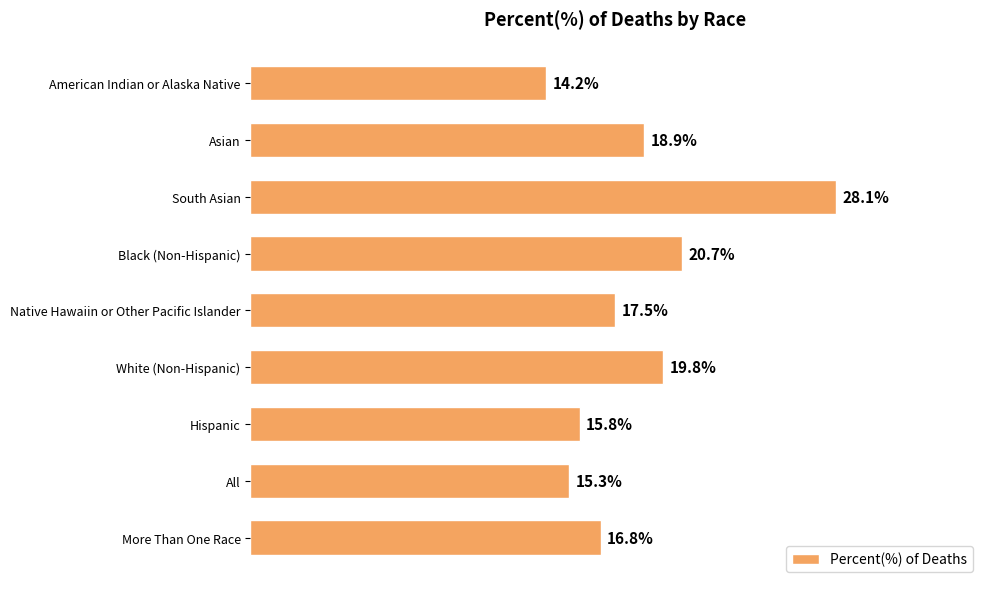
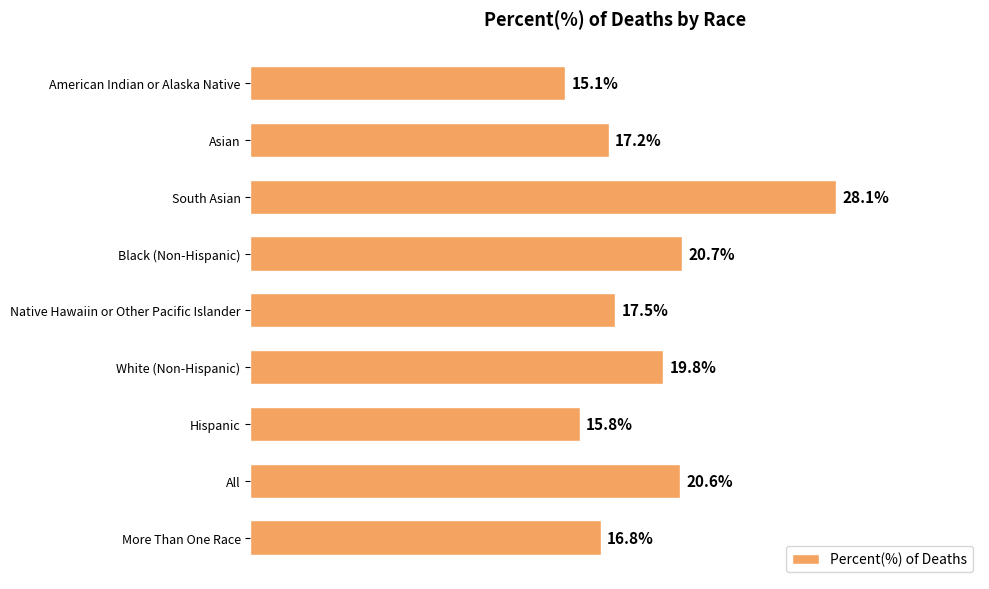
  {
-   "American Indian or Alaska Native": "14.2%",
-   "Asian": "18.9%",
+   "American Indian or Alaska Native": "15.1%",
+   "Asian": "17.2%",
    "South Asian": "28.1%",
    "Black (Non-Hispanic)": "20.7%",
    "Native Hawaiin or Other Pacific Islander": "17.5%",
    "White (Non-Hispanic)": "19.8%",
    "Hispanic": "15.8%",
-   "All": "15.3%",
+   "All": "20.6%",
    "More Than One Race": "16.8%"
  }
